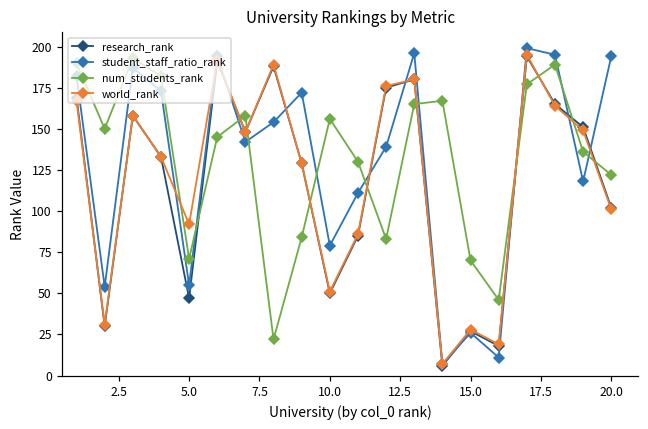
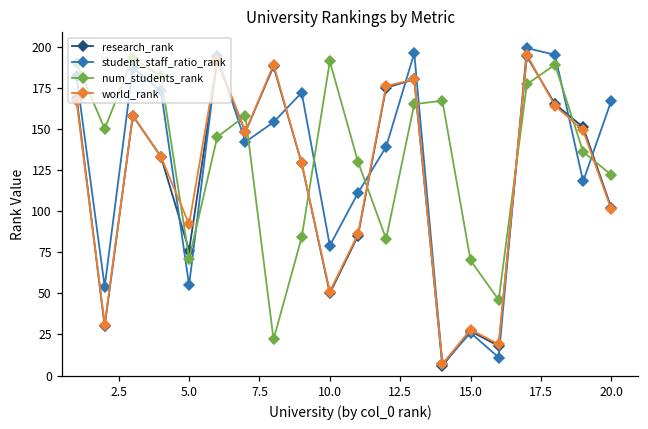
  {
    "research_rank": {
-     "5.0": 47
+     "5.0": 76
    },
    "student_staff_ratio_rank": {
      "5.0": 55,
      "10.0": 79,
-     "20.0": 194
+     "20.0": 167
    },
    "num_students_rank": {
      "5.0": 71,
-     "10.0": 156,
+     "10.0": 191,
      "15.0": 70,
      "20.0": 122
    },
    "world_rank": {
      "5.0": 92
    }
  }
